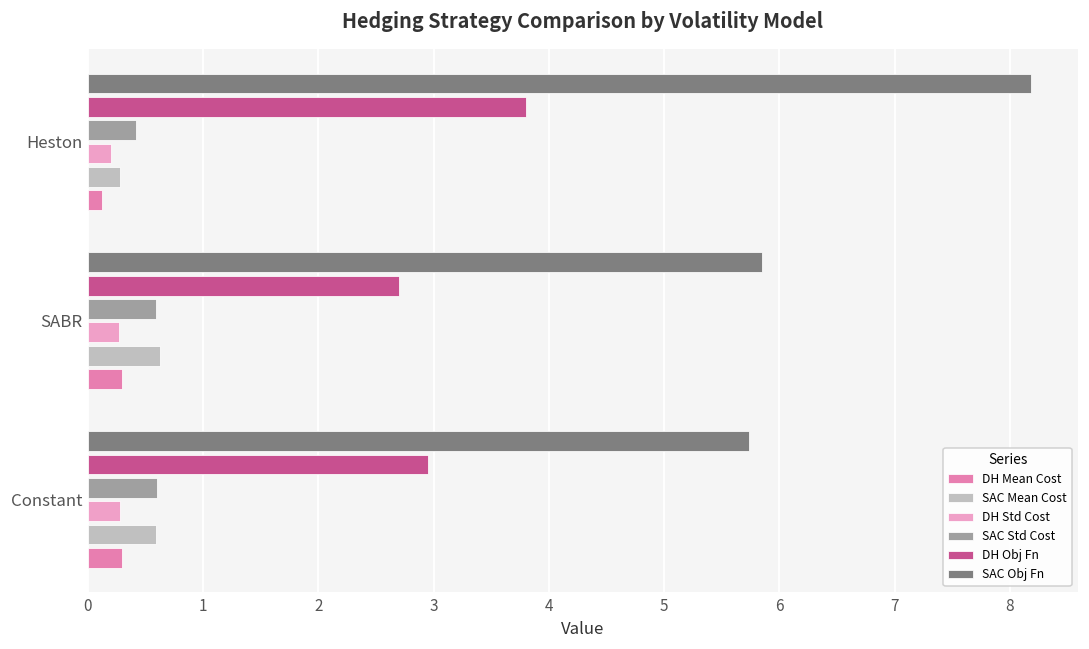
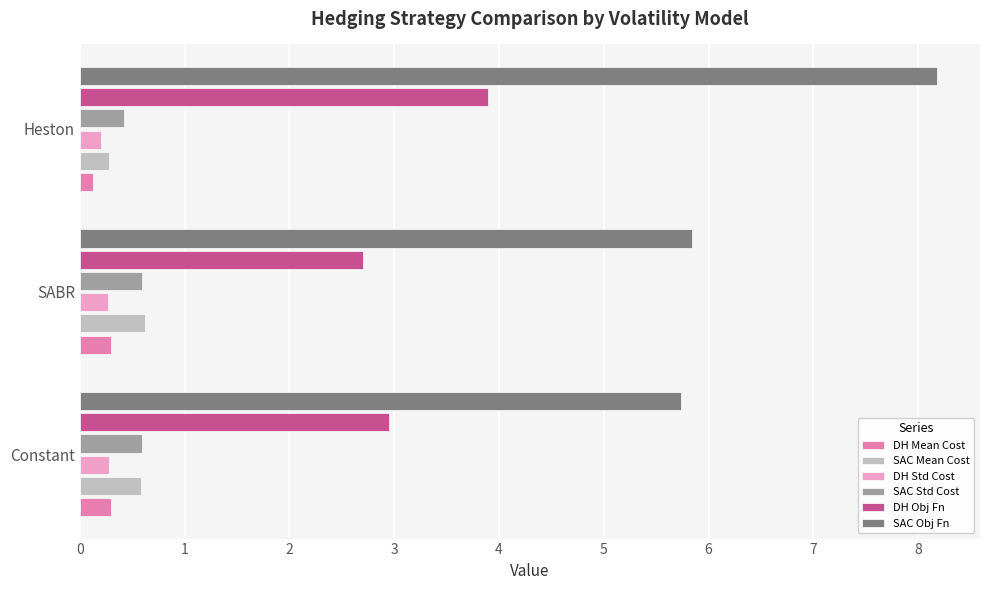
  {
    "DH Obj Fn": {
-     "Heston": 3.80,
+     "Heston": 3.90,
      "SABR": 2.70,
      "Constant": 2.95
    }
  }
